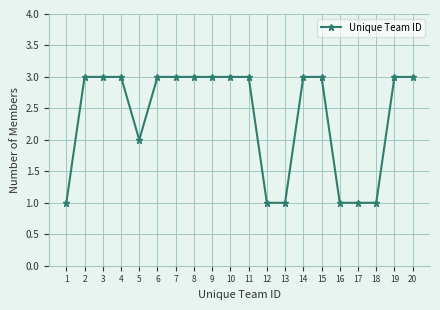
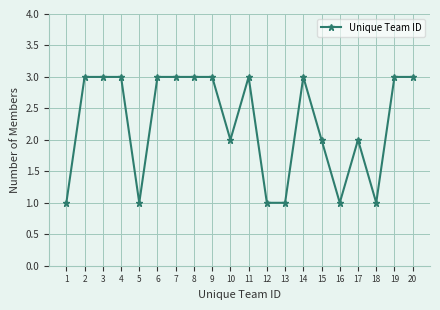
  {
    "1": 1,
    "2": 3,
    "3": 3,
    "4": 3,
-   "5": 2,
+   "5": 1,
    "6": 3,
    "7": 3,
    "8": 3,
    "9": 3,
-   "10": 3,
+   "10": 2,
    "11": 3,
    "12": 1,
    "13": 1,
    "14": 3,
-   "15": 3,
+   "15": 2,
    "16": 1,
-   "17": 1,
+   "17": 2,
    "18": 1,
    "19": 3,
    "20": 3
  }
